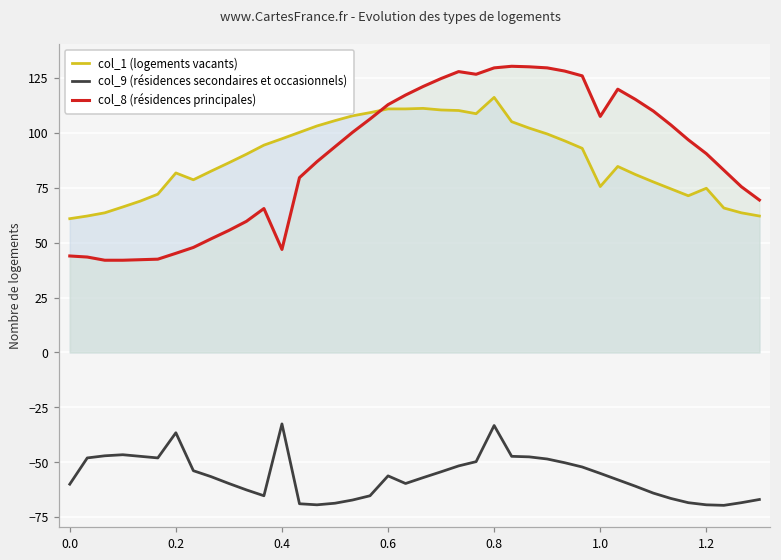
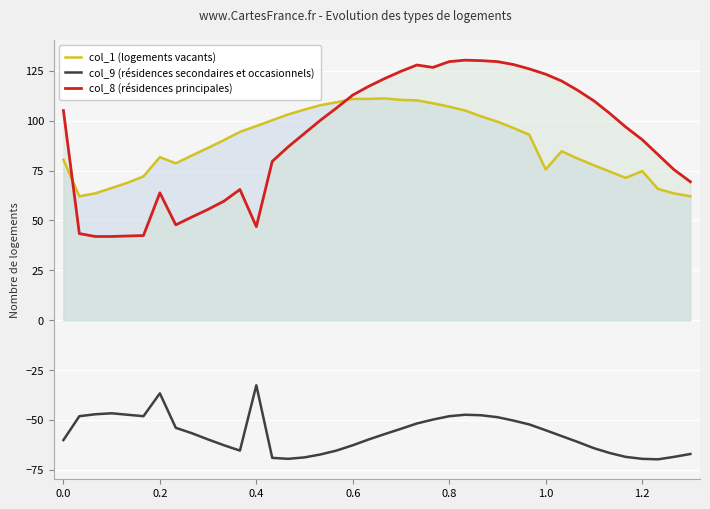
  {
    "col_1 (logements vacants)": {
-     "0.0": 61,
+     "0.0": 80,
      "0.2": 82,
      "0.4": 97,
      "0.6": 111,
-     "0.8": 116,
+     "0.8": 107,
      "1.0": 76,
      "1.2": 75
    },
    "col_9 (résidences secondaires et occasionnels)": {
      "0.0": -60,
      "0.2": -37,
      "0.4": -33,
-     "0.6": -56,
-     "0.8": -33,
+     "0.6": -63,
+     "0.8": -48,
      "1.0": -55,
      "1.2": -69
    },
    "col_8 (résidences principales)": {
-     "0.0": 44,
-     "0.2": 45,
+     "0.0": 105,
+     "0.2": 64,
      "0.4": 47,
      "0.6": 113,
      "0.8": 130,
-     "1.0": 108,
+     "1.0": 123,
      "1.2": 91
    }
  }
